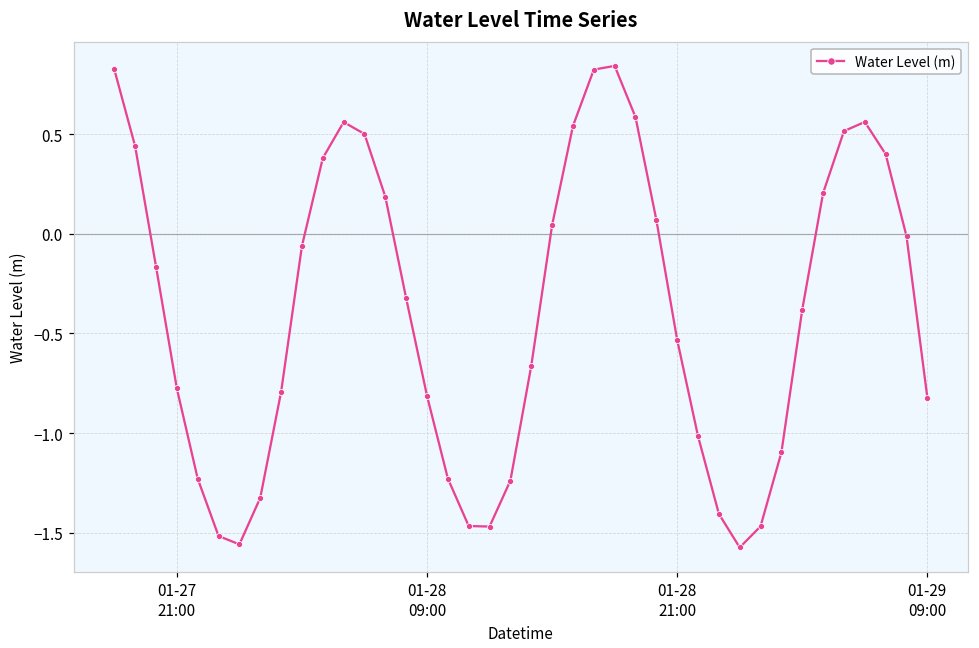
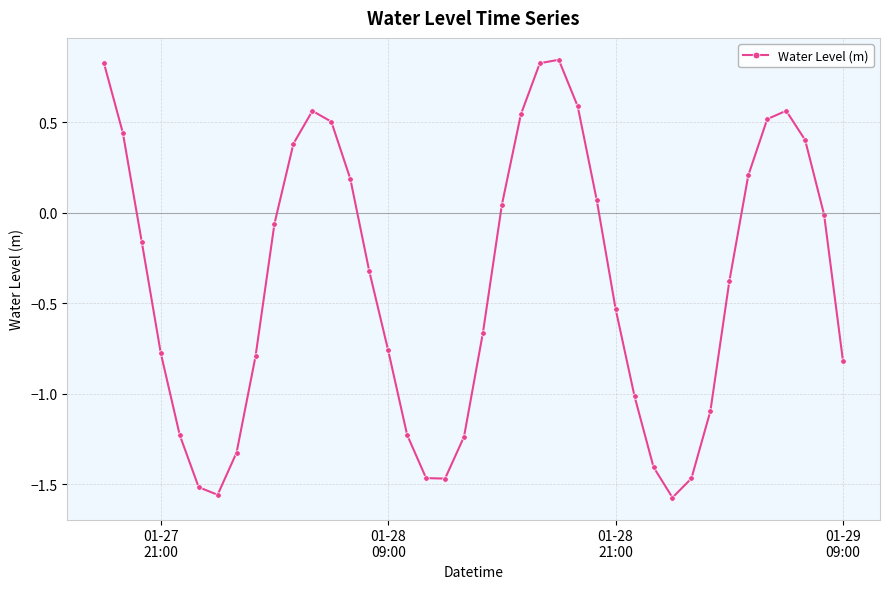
  {
    "01-27 21:00": -0.78,
-   "01-28 09:00": -0.81,
+   "01-28 09:00": -0.76,
    "01-28 21:00": -0.53,
    "01-29 09:00": -0.82
  }
